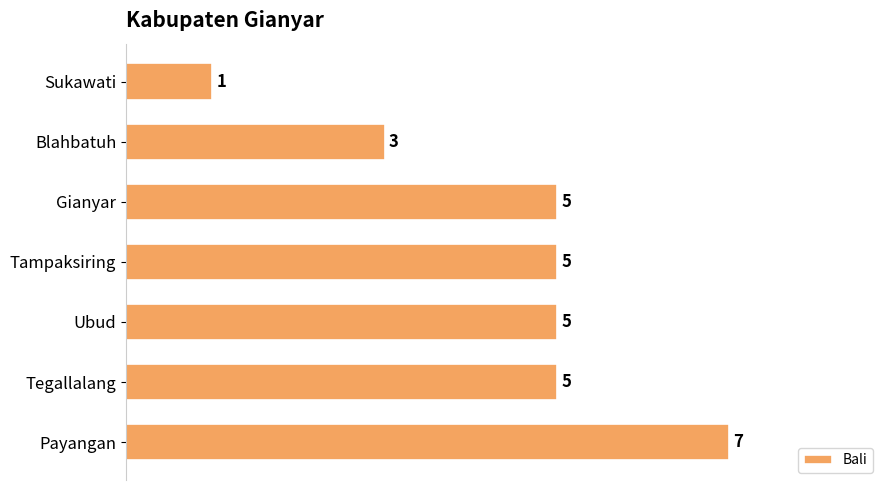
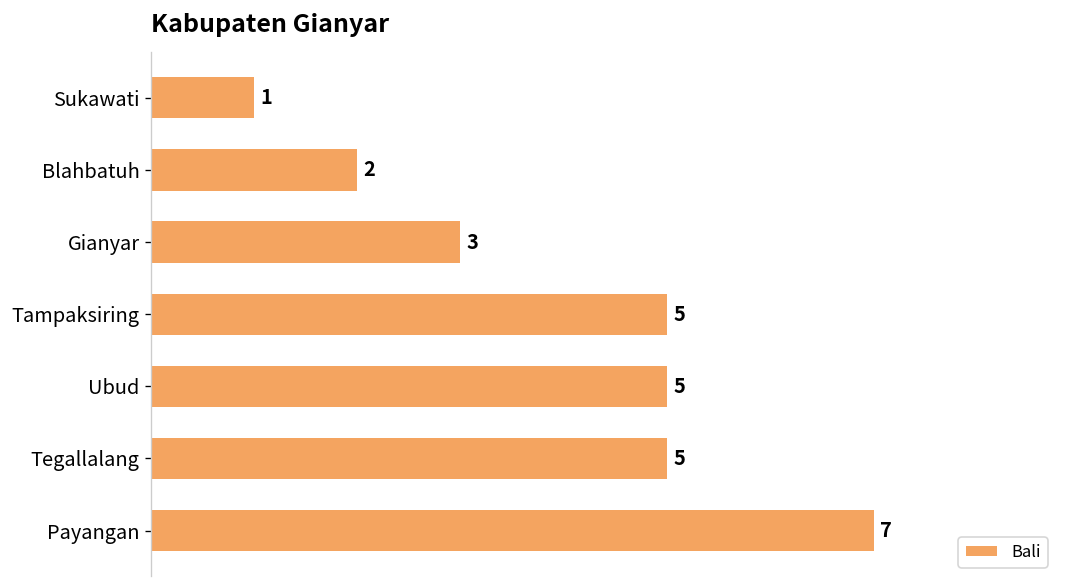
  {
    "Sukawati": 1,
-   "Blahbatuh": 3,
-   "Gianyar": 5,
+   "Blahbatuh": 2,
+   "Gianyar": 3,
    "Tampaksiring": 5,
    "Ubud": 5,
    "Tegallalang": 5,
    "Payangan": 7
  }
